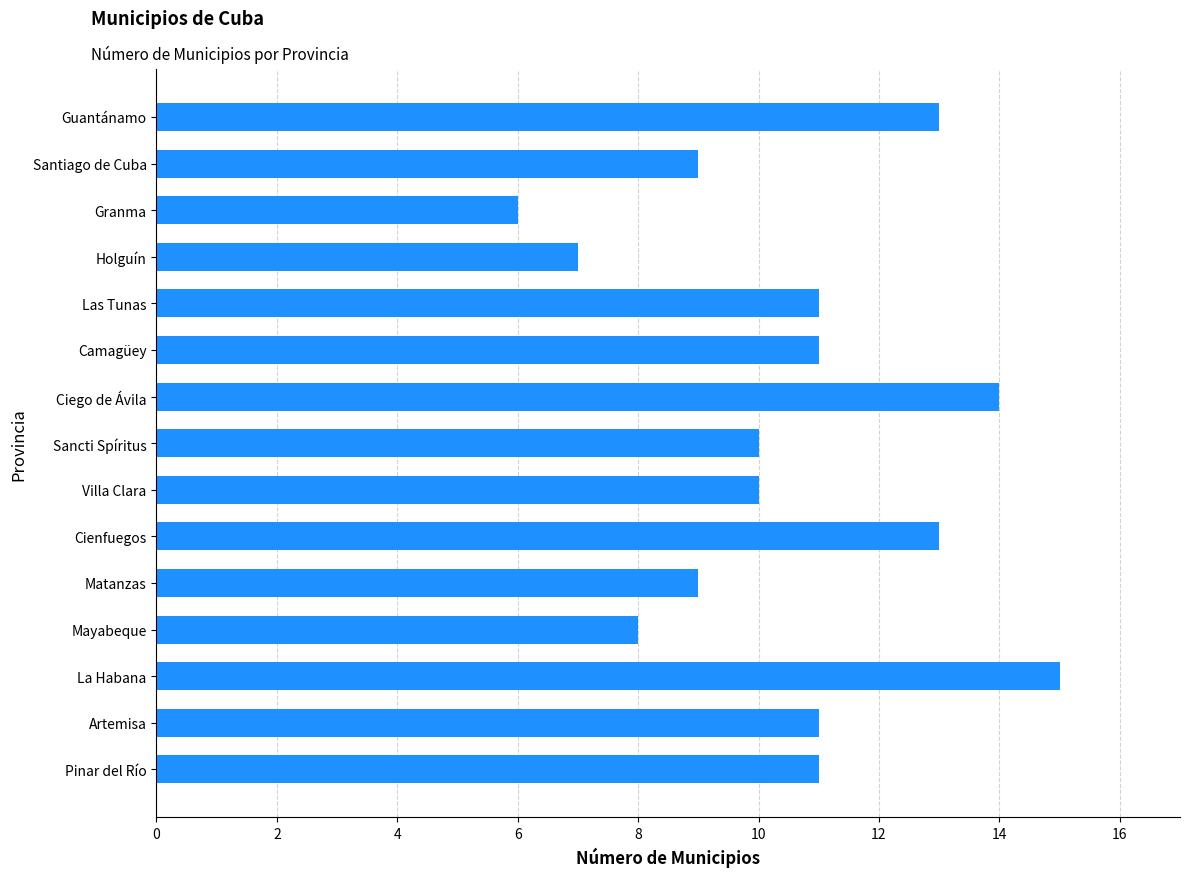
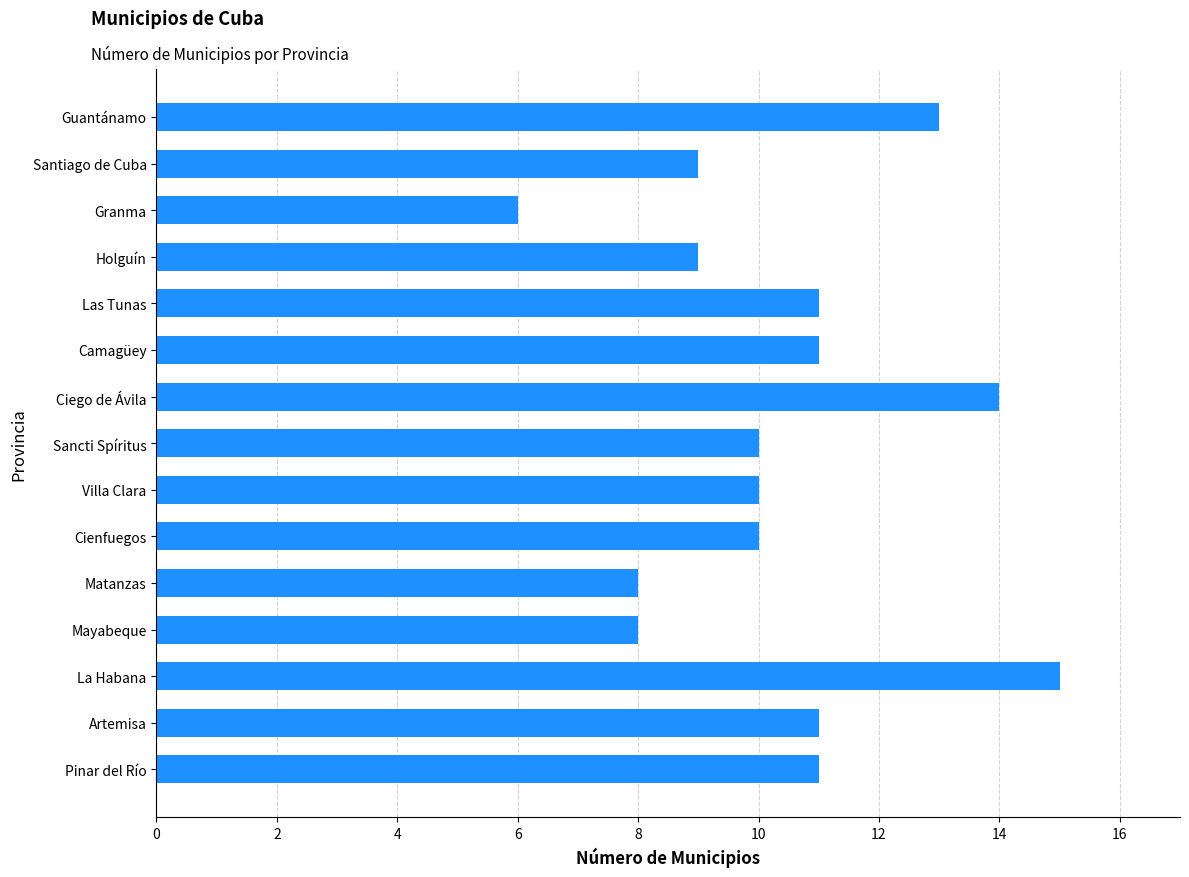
  {
    "Guantánamo": 13,
    "Santiago de Cuba": 9,
    "Granma": 6,
-   "Holguín": 7,
+   "Holguín": 9,
    "Las Tunas": 11,
    "Camagüey": 11,
    "Ciego de Ávila": 14,
    "Sancti Spíritus": 10,
    "Villa Clara": 10,
-   "Cienfuegos": 13,
-   "Matanzas": 9,
+   "Cienfuegos": 10,
+   "Matanzas": 8,
    "Mayabeque": 8,
    "La Habana": 15,
    "Artemisa": 11,
    "Pinar del Río": 11
  }
